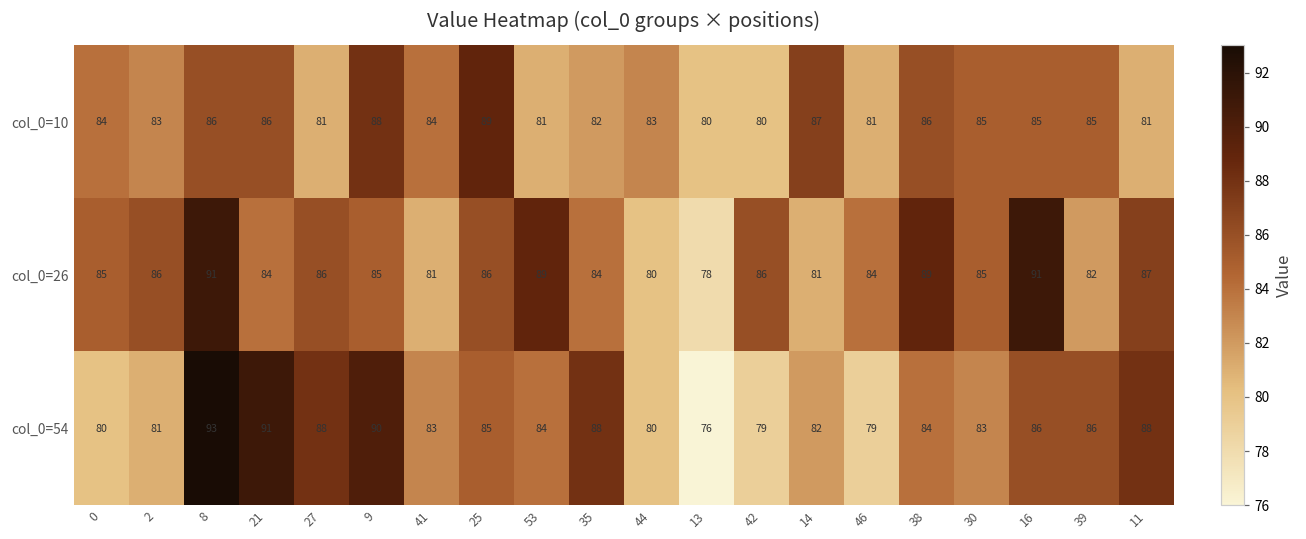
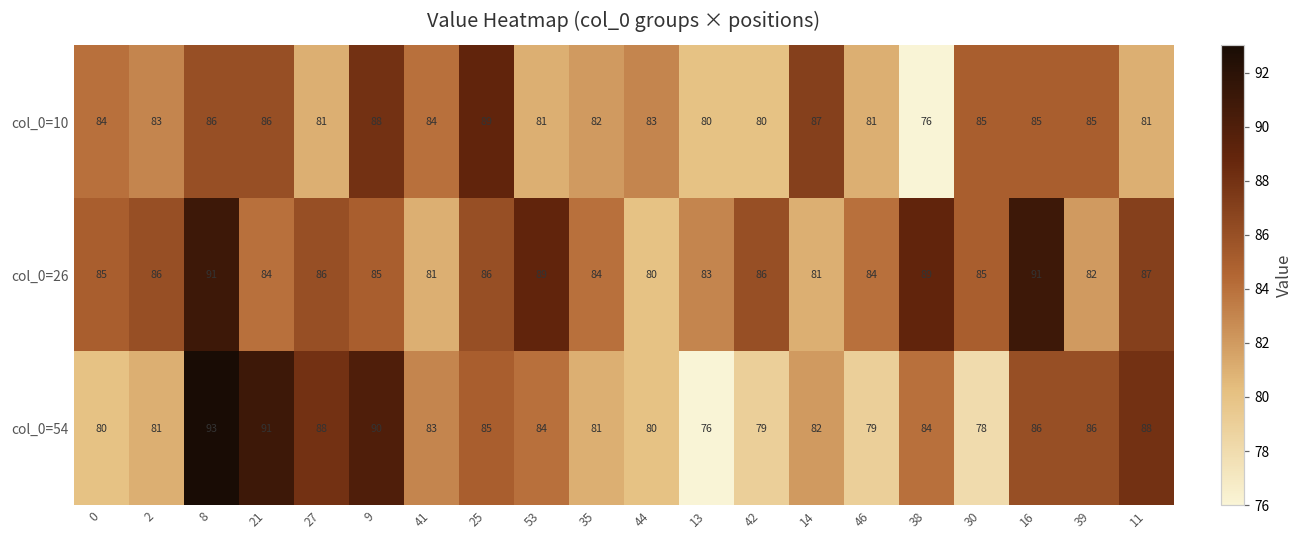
  {
    "col_0=10": {
      "0": 84,
      "2": 83,
      "8": 86,
      "21": 86,
      "27": 81,
      "9": 88,
      "41": 84,
      "53": 81,
      "35": 82,
      "44": 83,
      "13": 80,
      "42": 80,
      "14": 87,
      "46": 81,
-     "38": 86,
+     "38": 76,
      "30": 85,
      "16": 85,
      "39": 85,
      "11": 81
    },
    "col_0=26": {
      "0": 85,
      "2": 86,
      "21": 84,
      "27": 86,
      "9": 85,
      "41": 81,
      "25": 86,
      "35": 84,
      "44": 80,
-     "13": 78,
+     "13": 83,
      "42": 86,
      "14": 81,
      "46": 84,
      "30": 85,
      "39": 82,
      "11": 87
    },
    "col_0=54": {
      "0": 80,
      "2": 81,
      "27": 88,
      "41": 83,
      "25": 85,
      "53": 84,
-     "35": 88,
+     "35": 81,
      "44": 80,
      "13": 76,
      "42": 79,
      "14": 82,
      "46": 79,
      "38": 84,
-     "30": 83,
+     "30": 78,
      "16": 86,
      "39": 86,
      "11": 88
    }
  }
